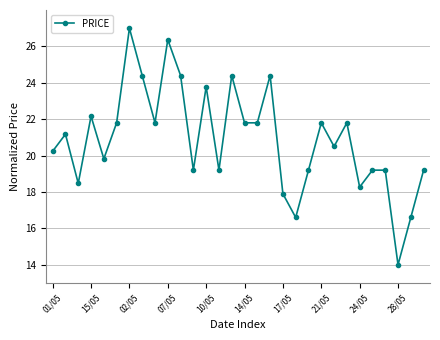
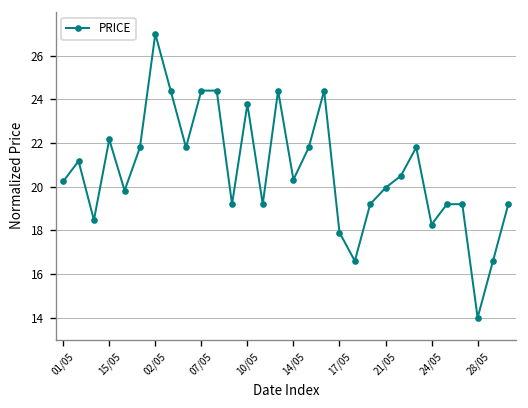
  {
    "02/05": 27.0,
-   "07/05": 26.4,
+   "07/05": 24.4,
    "10/05": 23.8,
-   "14/05": 21.8,
+   "14/05": 20.3,
    "17/05": 17.9,
-   "21/05": 21.8,
+   "21/05": 19.9,
    "24/05": 18.3,
    "28/05": 14.0
  }
